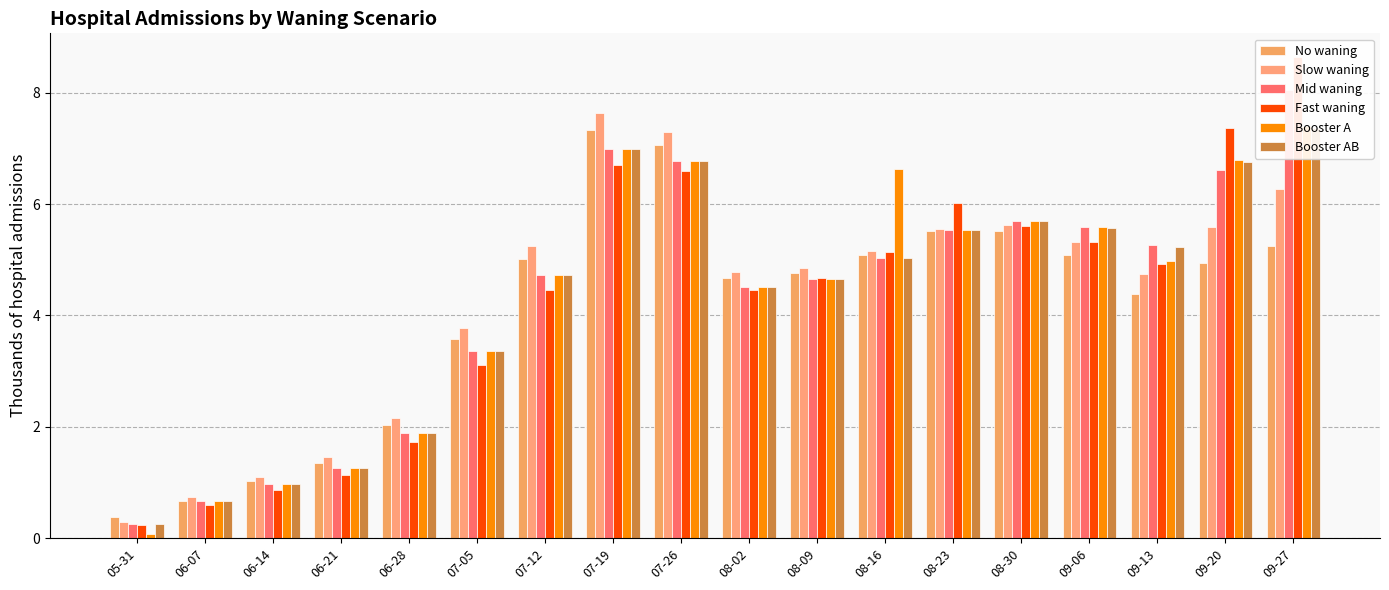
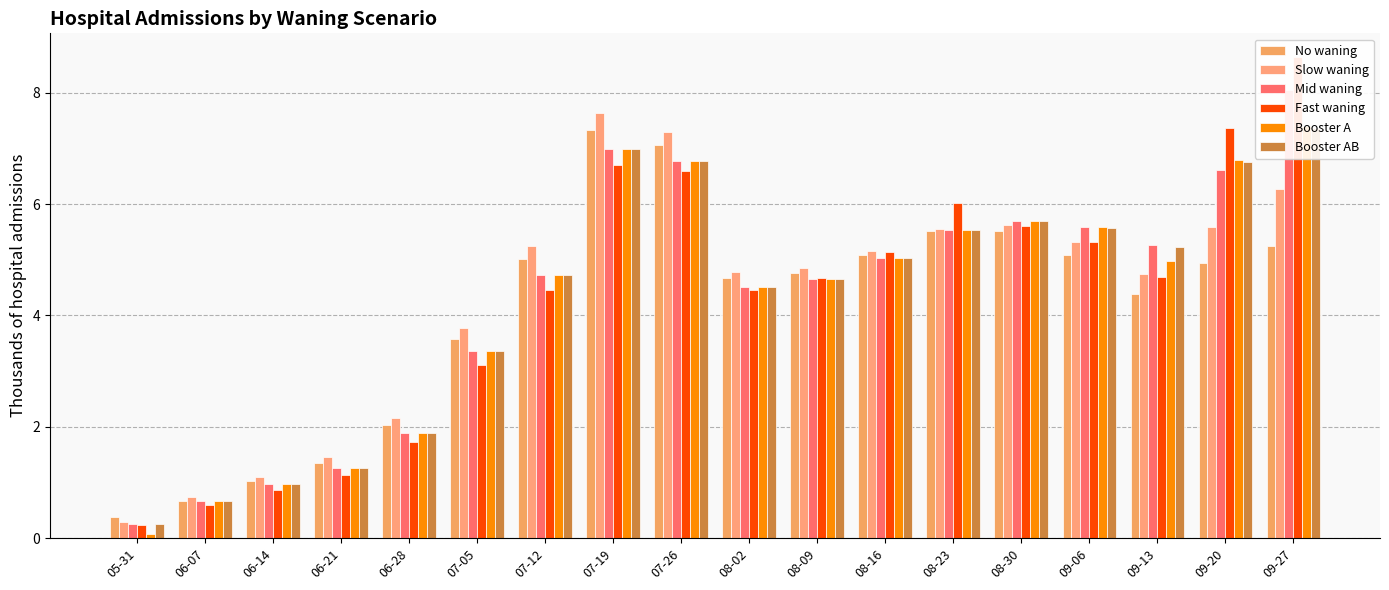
  {
    "Fast waning": {
      "05-31": 0.2,
      "06-07": 0.6,
      "06-14": 0.9,
      "06-21": 1.1,
      "06-28": 1.7,
      "07-05": 3.1,
      "07-12": 4.5,
      "07-19": 6.7,
      "07-26": 6.6,
      "08-02": 4.5,
      "08-09": 4.7,
      "08-16": 5.1,
      "08-23": 6.0,
      "08-30": 5.6,
      "09-06": 5.3,
-     "09-13": 4.9,
+     "09-13": 4.7,
      "09-20": 7.4
    },
    "Booster A": {
      "05-31": 0.1,
      "06-07": 0.7,
      "06-14": 1.0,
      "06-21": 1.3,
      "06-28": 1.9,
      "07-05": 3.4,
      "07-12": 4.7,
      "07-19": 7.0,
      "07-26": 6.8,
      "08-02": 4.5,
      "08-09": 4.7,
-     "08-16": 6.6,
+     "08-16": 5.0,
      "08-23": 5.5,
      "08-30": 5.7,
      "09-06": 5.6,
      "09-13": 5.0,
      "09-20": 6.8
    }
  }
